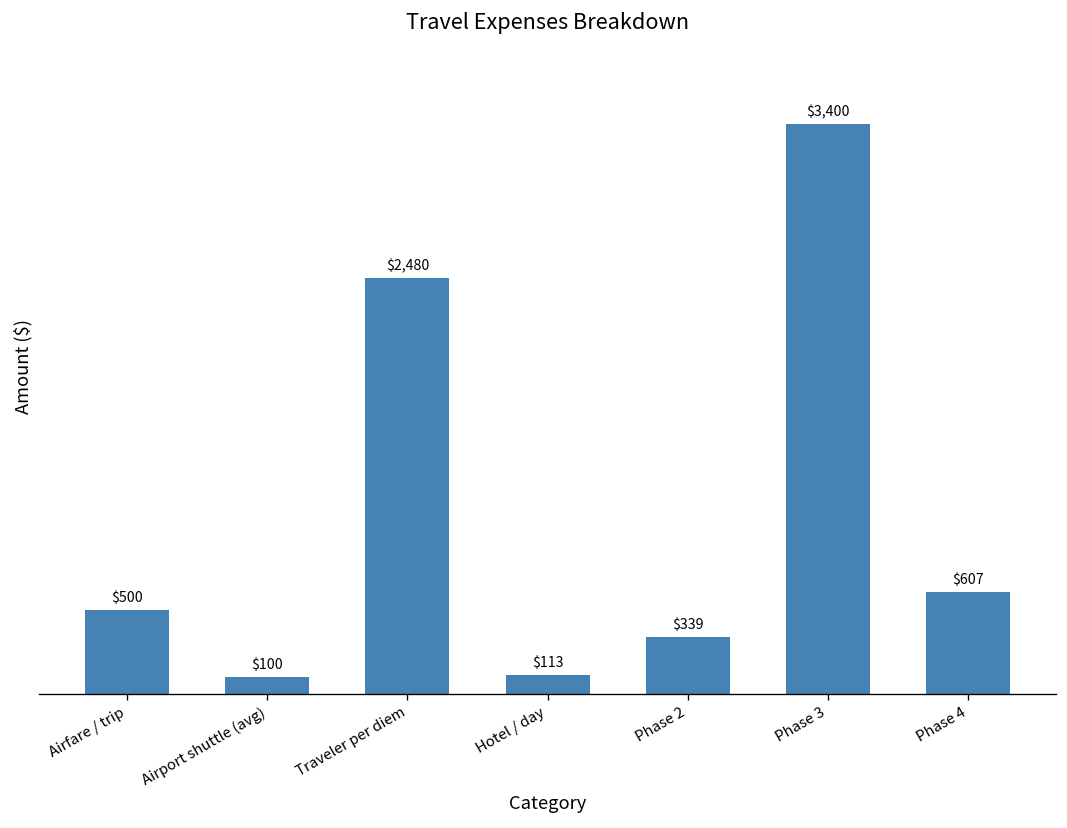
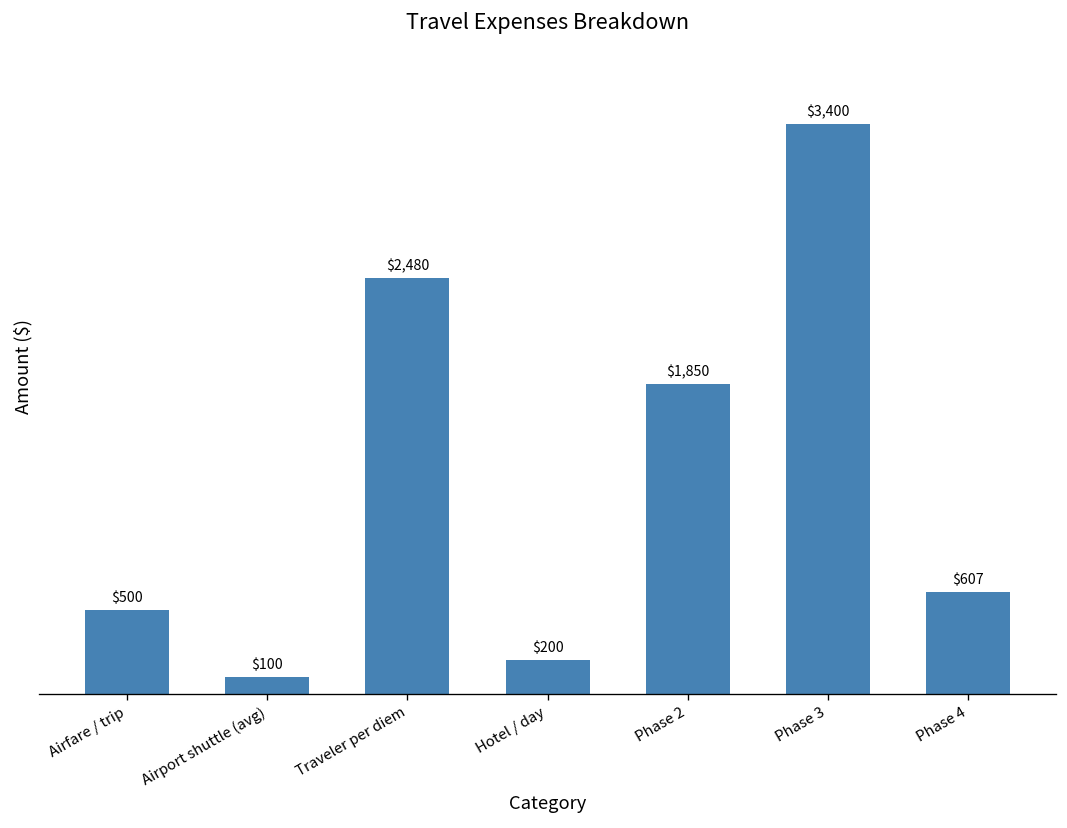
  {
    "Airfare / trip": "$500",
    "Airport shuttle (avg)": "$100",
    "Traveler per diem": "$2,480",
-   "Hotel / day": "$113",
-   "Phase 2": "$339",
+   "Hotel / day": "$200",
+   "Phase 2": "$1,850",
    "Phase 3": "$3,400",
    "Phase 4": "$607"
  }
